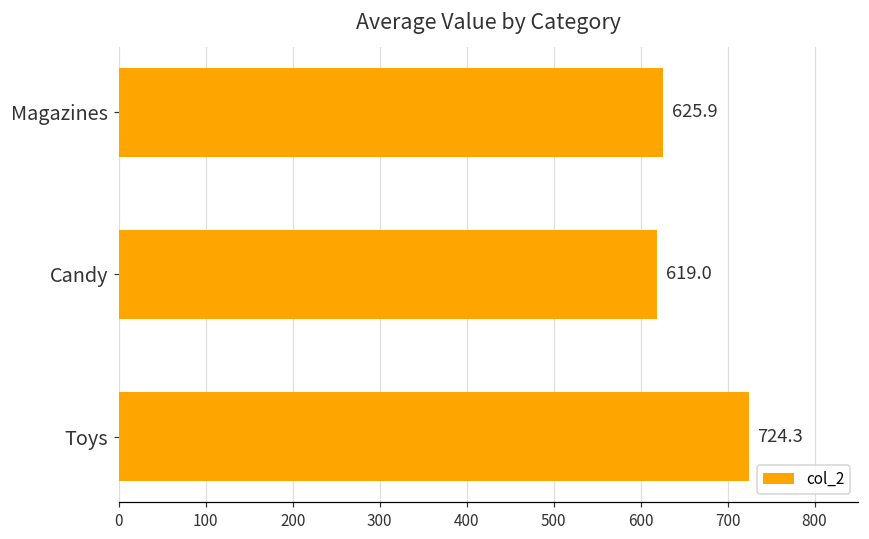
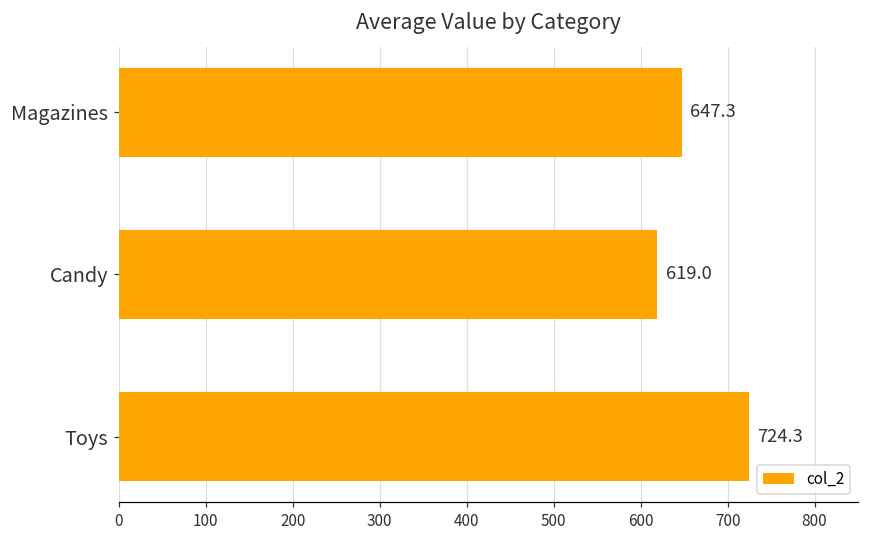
  {
-   "Magazines": 625.9,
+   "Magazines": 647.3,
    "Candy": 619.0,
    "Toys": 724.3
  }
